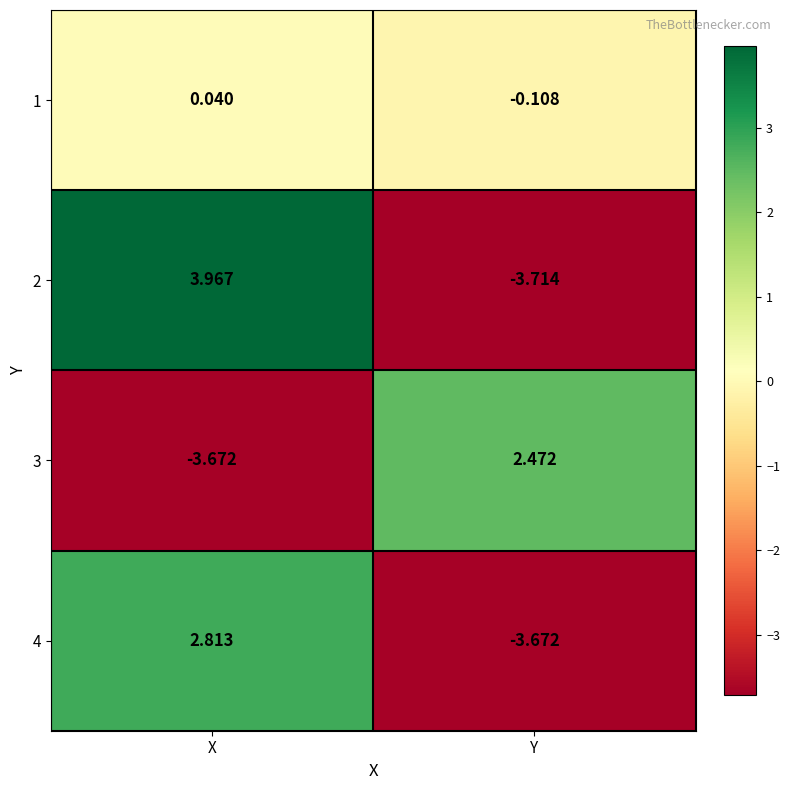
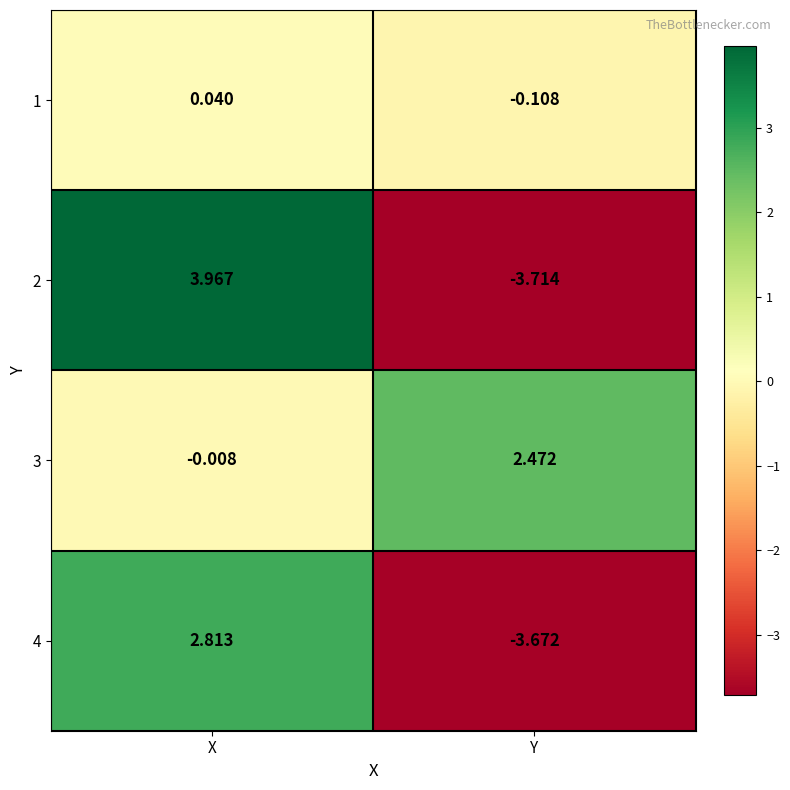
  {
    "1": {
      "X": 0.040,
      "Y": -0.108
    },
    "2": {
      "X": 3.967,
      "Y": -3.714
    },
    "3": {
-     "X": -3.672,
+     "X": -0.008,
      "Y": 2.472
    },
    "4": {
      "X": 2.813,
      "Y": -3.672
    }
  }
